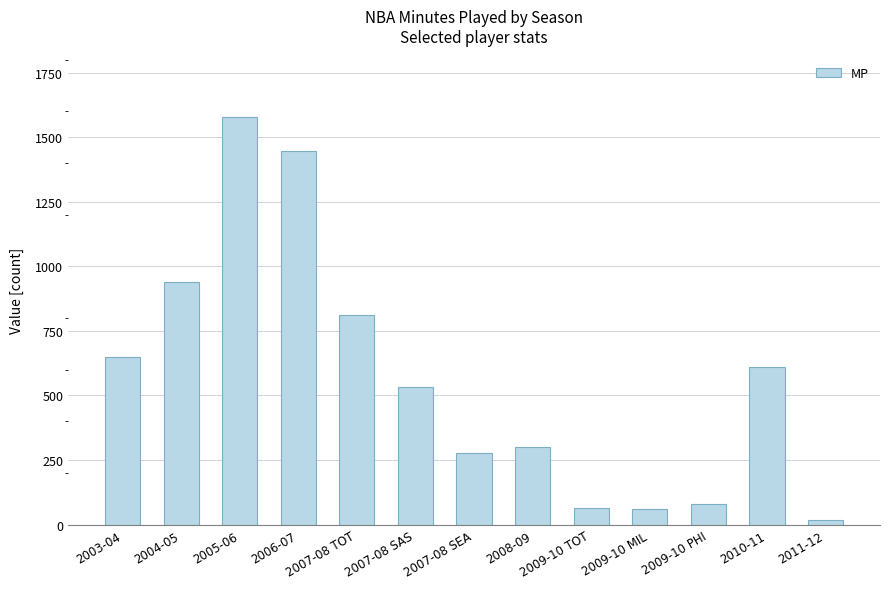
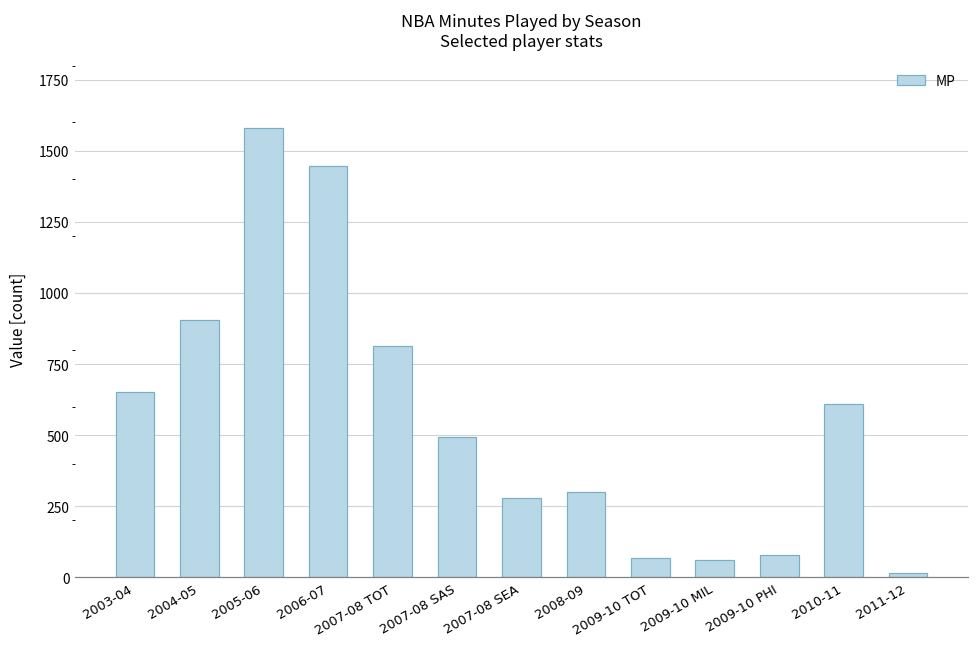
  {
    "2003-04": 650,
-   "2004-05": 940,
+   "2004-05": 900,
    "2005-06": 1580,
    "2006-07": 1450,
    "2007-08 TOT": 810,
-   "2007-08 SAS": 530,
+   "2007-08 SAS": 490,
    "2007-08 SEA": 280,
    "2008-09": 300,
    "2009-10 TOT": 70,
    "2009-10 MIL": 60,
    "2009-10 PHI": 80,
    "2010-11": 610,
    "2011-12": 20
  }
